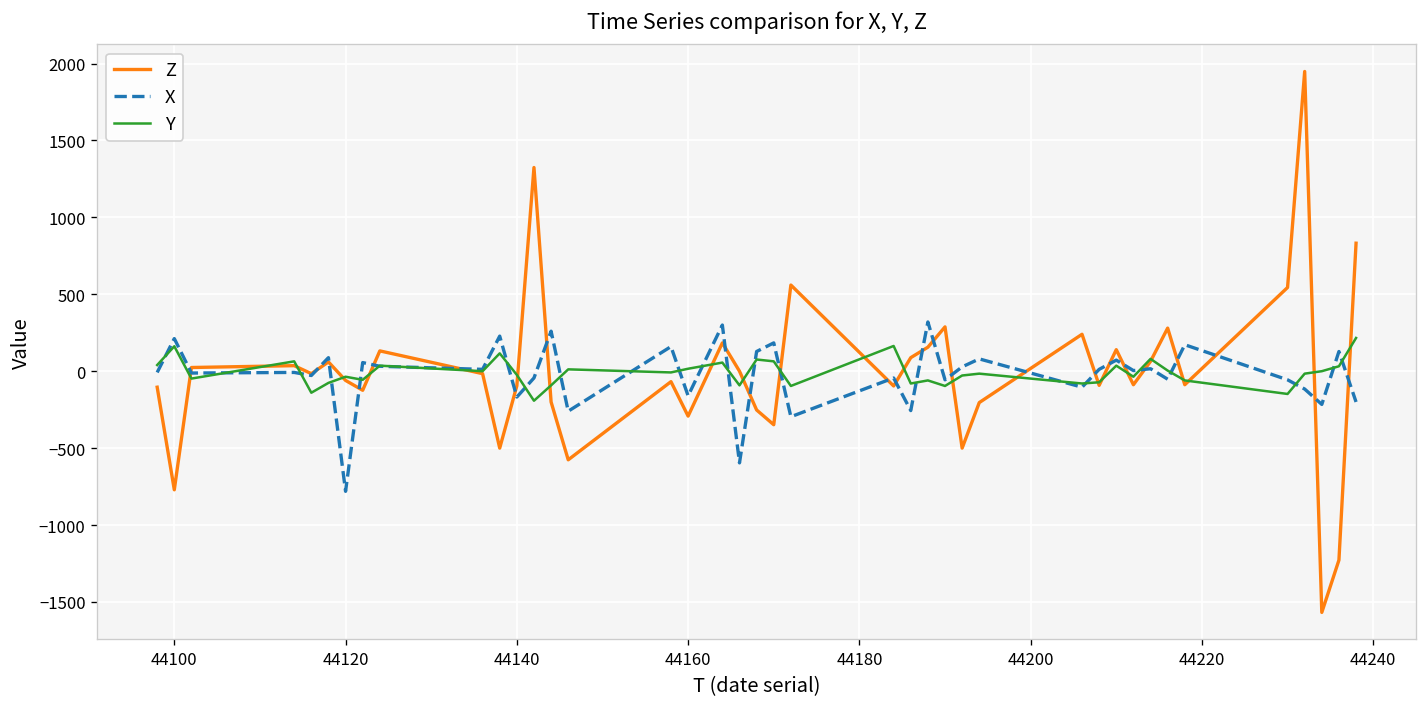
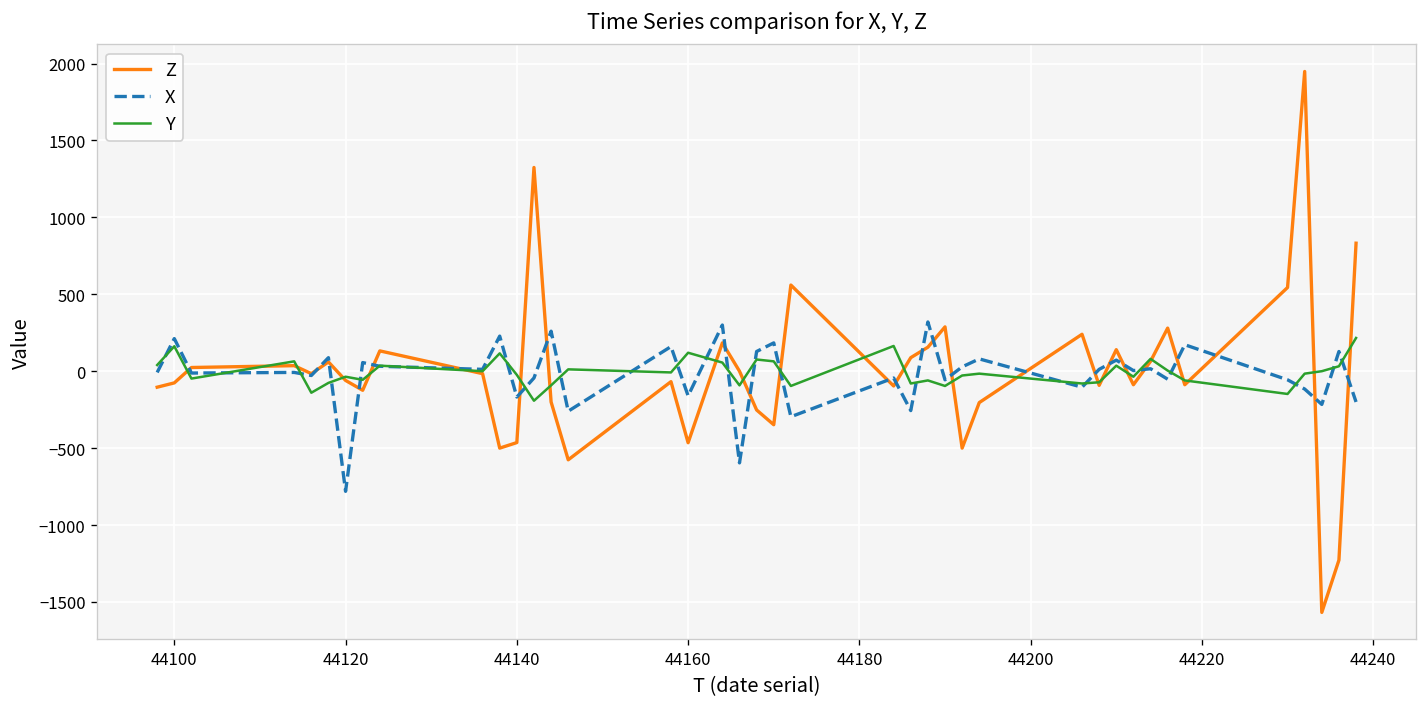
  {
    "Z": {
-     "44100": -770,
+     "44100": -80,
      "44120": -60,
-     "44140": -100,
-     "44160": -290
+     "44140": -460,
+     "44160": -470
    },
    "X": {
      "44100": 210,
      "44120": -780,
      "44140": -170,
      "44160": -160
    },
    "Y": {
      "44100": 160,
      "44120": -40,
      "44140": -20,
-     "44160": 20
+     "44160": 120
    }
  }
